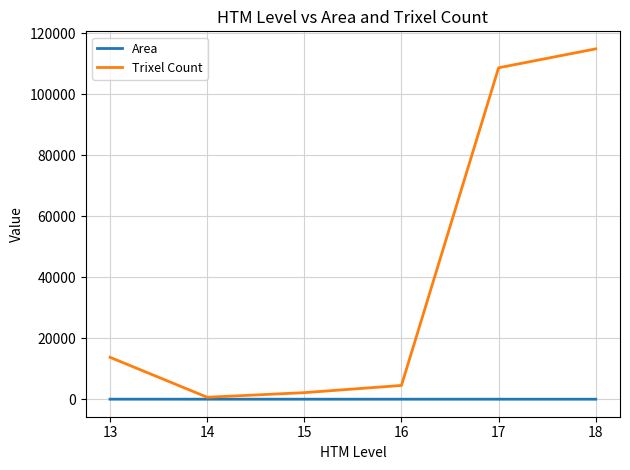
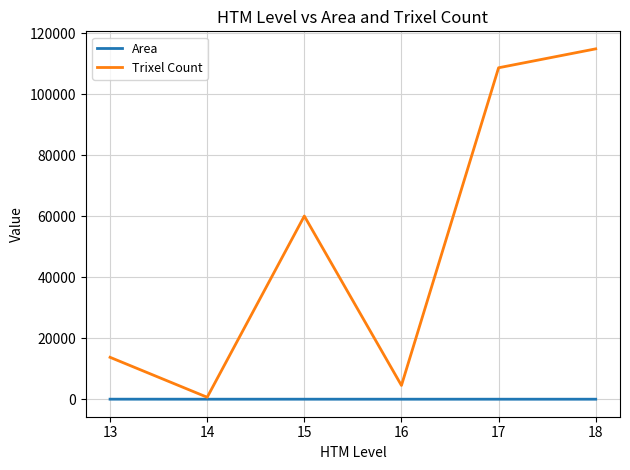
  {
    "Area": {
      "13": 0,
      "15": 0,
      "16": 0,
      "17": 0,
      "18": 0
    },
    "Trixel Count": {
      "13": 14000,
-     "15": 2000,
+     "15": 60000,
      "16": 5000,
      "17": 109000,
      "18": 115000
    }
  }
